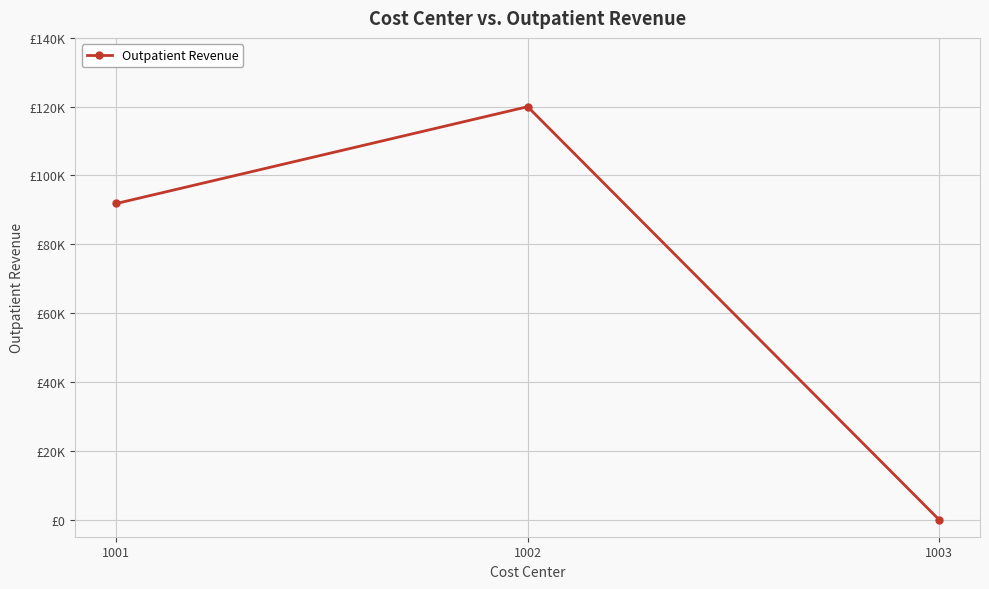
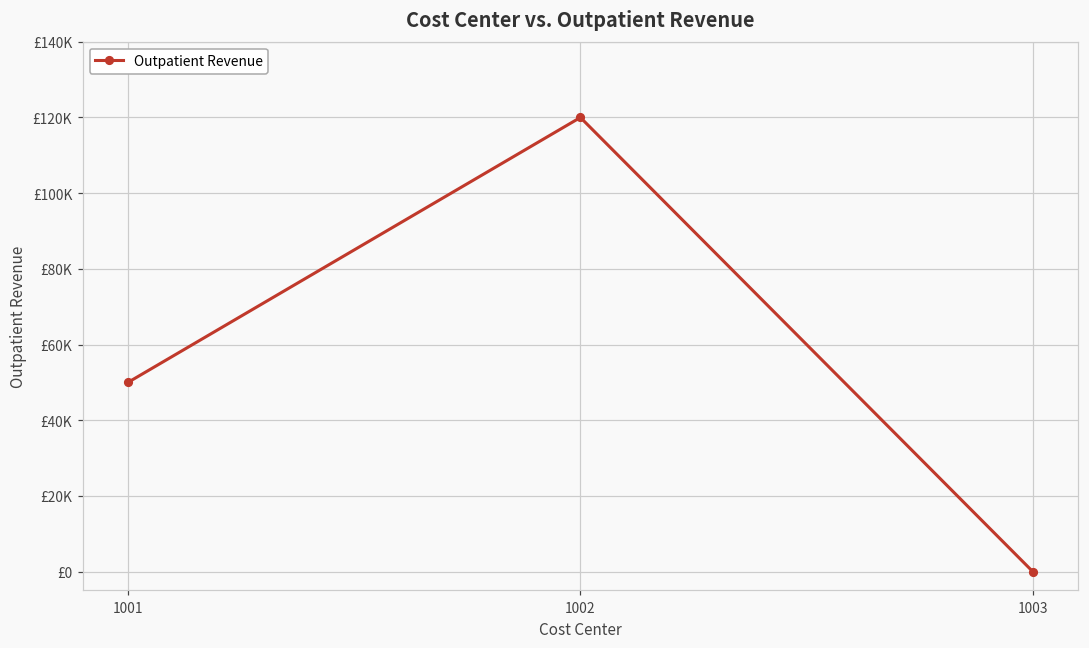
  {
-   "1001": "£92000",
+   "1001": "£50000",
    "1002": "£120000",
    "1003": "£0"
  }
